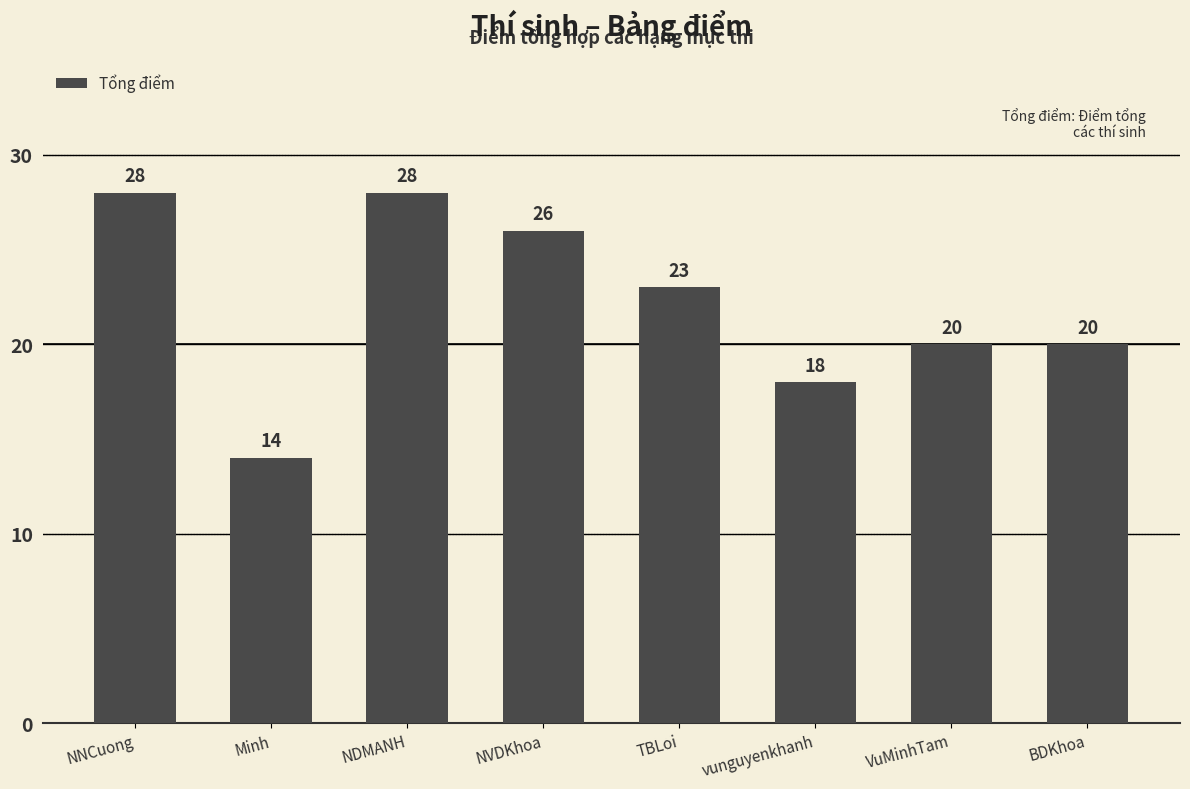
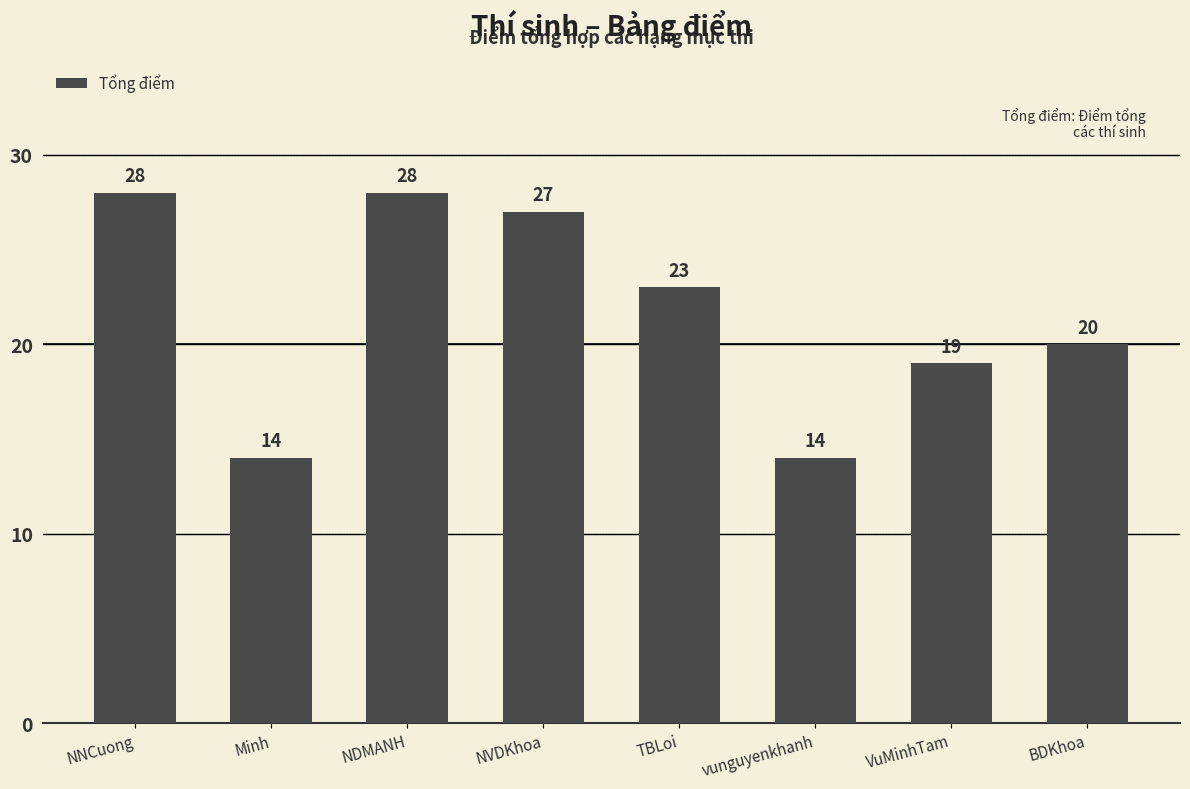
  {
    "NNCuong": 28,
    "Minh": 14,
    "NDMANH": 28,
-   "NVDKhoa": 26,
+   "NVDKhoa": 27,
    "TBLoi": 23,
-   "vunguyenkhanh": 18,
-   "VuMinhTam": 20,
+   "vunguyenkhanh": 14,
+   "VuMinhTam": 19,
    "BDKhoa": 20
  }
